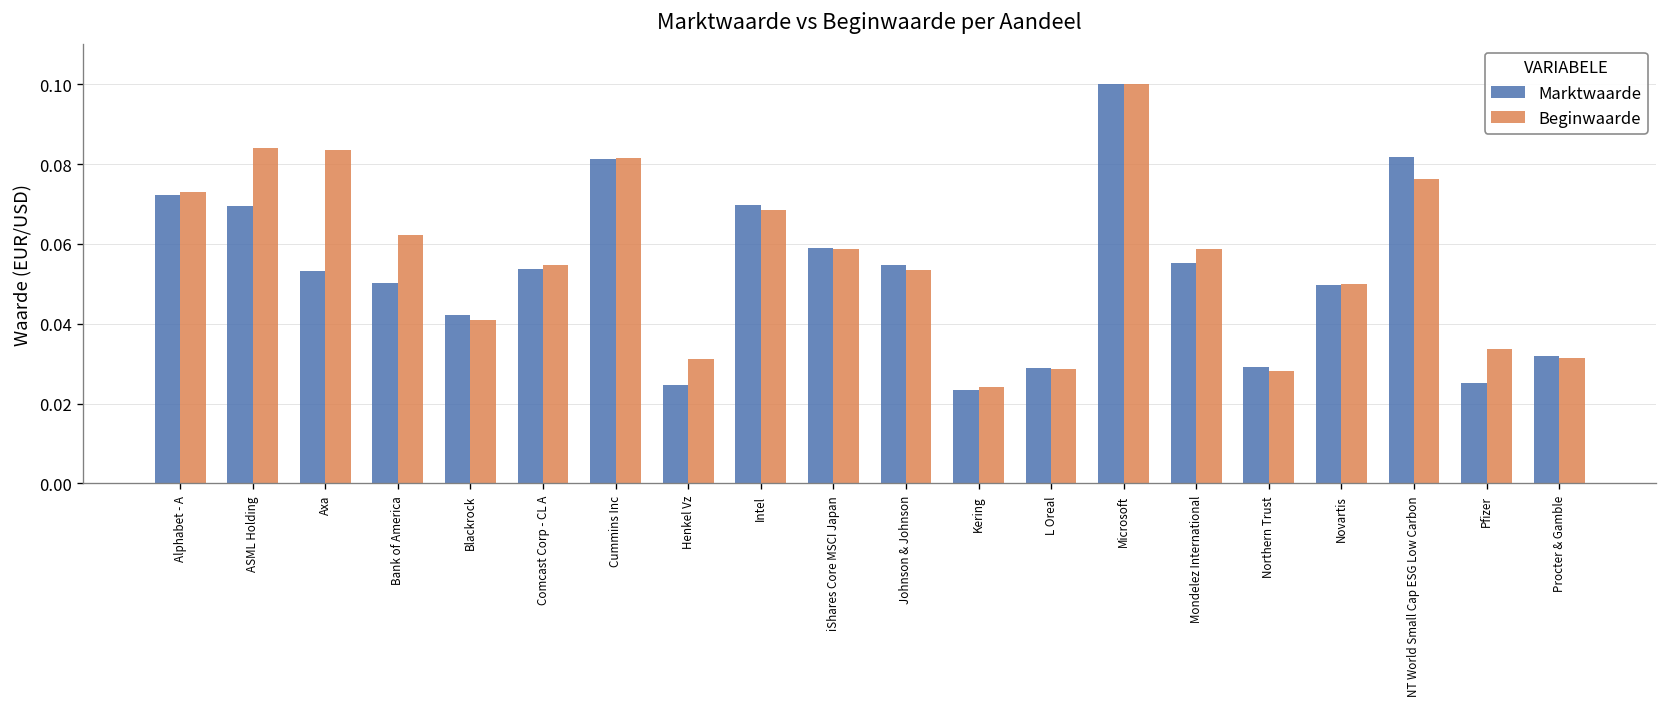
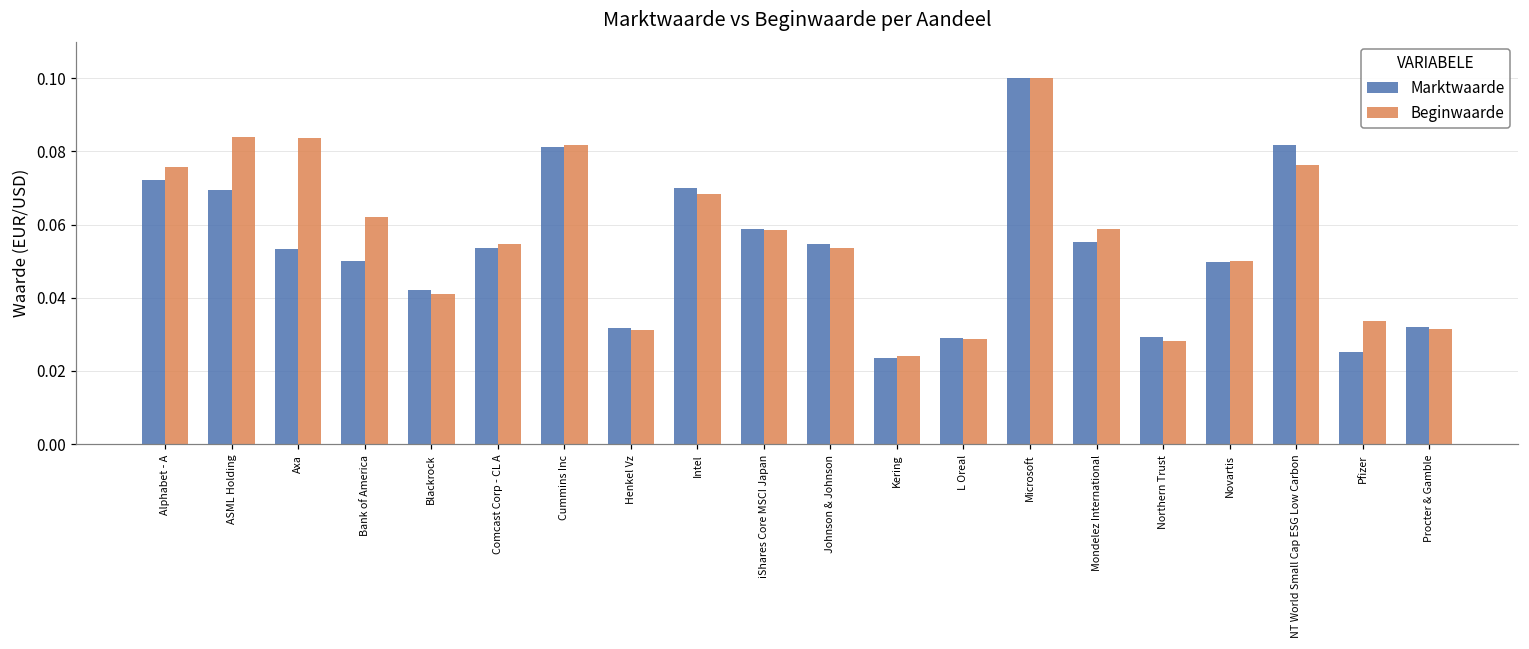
  {
    "Marktwaarde": {
      "Alphabet - A": 0.072,
      "ASML Holding": 0.070,
      "Axa": 0.053,
      "Bank of America": 0.050,
      "Blackrock": 0.042,
      "Comcast Corp - CL A": 0.054,
      "Cummins Inc": 0.081,
-     "Henkel Vz": 0.025,
+     "Henkel Vz": 0.032,
      "Intel": 0.070,
      "iShares Core MSCI Japan": 0.059,
      "Johnson & Johnson": 0.055,
      "Kering": 0.023,
      "L Oreal": 0.029,
      "Microsoft": 0.100,
      "Mondelez International": 0.055,
      "Northern Trust": 0.029,
      "Novartis": 0.050,
      "NT World Small Cap ESG Low Carbon": 0.082,
      "Pfizer": 0.025,
      "Procter & Gamble": 0.032
    },
    "Beginwaarde": {
-     "Alphabet - A": 0.073,
+     "Alphabet - A": 0.076,
      "ASML Holding": 0.084,
      "Axa": 0.084,
      "Bank of America": 0.062,
      "Blackrock": 0.041,
      "Comcast Corp - CL A": 0.055,
      "Cummins Inc": 0.082,
      "Henkel Vz": 0.031,
      "Intel": 0.068,
      "iShares Core MSCI Japan": 0.059,
      "Johnson & Johnson": 0.054,
      "Kering": 0.024,
      "L Oreal": 0.029,
      "Microsoft": 0.100,
      "Mondelez International": 0.059,
      "Northern Trust": 0.028,
      "Novartis": 0.050,
      "NT World Small Cap ESG Low Carbon": 0.076,
      "Pfizer": 0.034,
      "Procter & Gamble": 0.031
    }
  }
